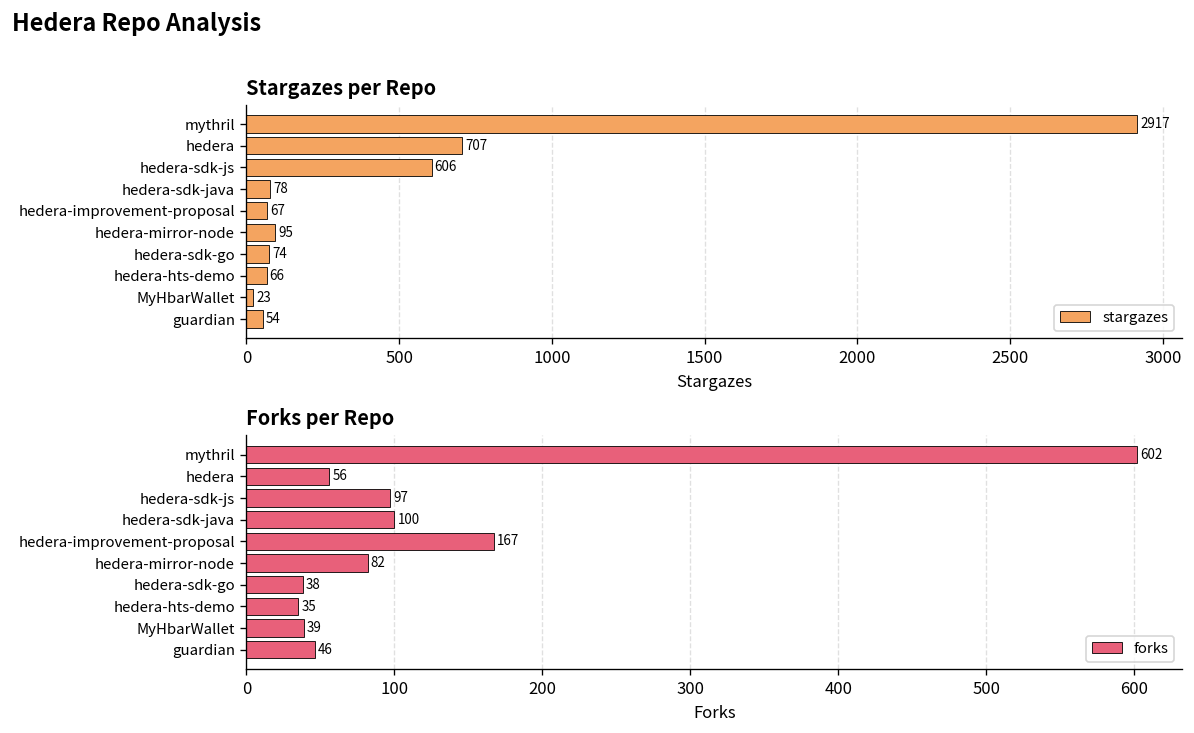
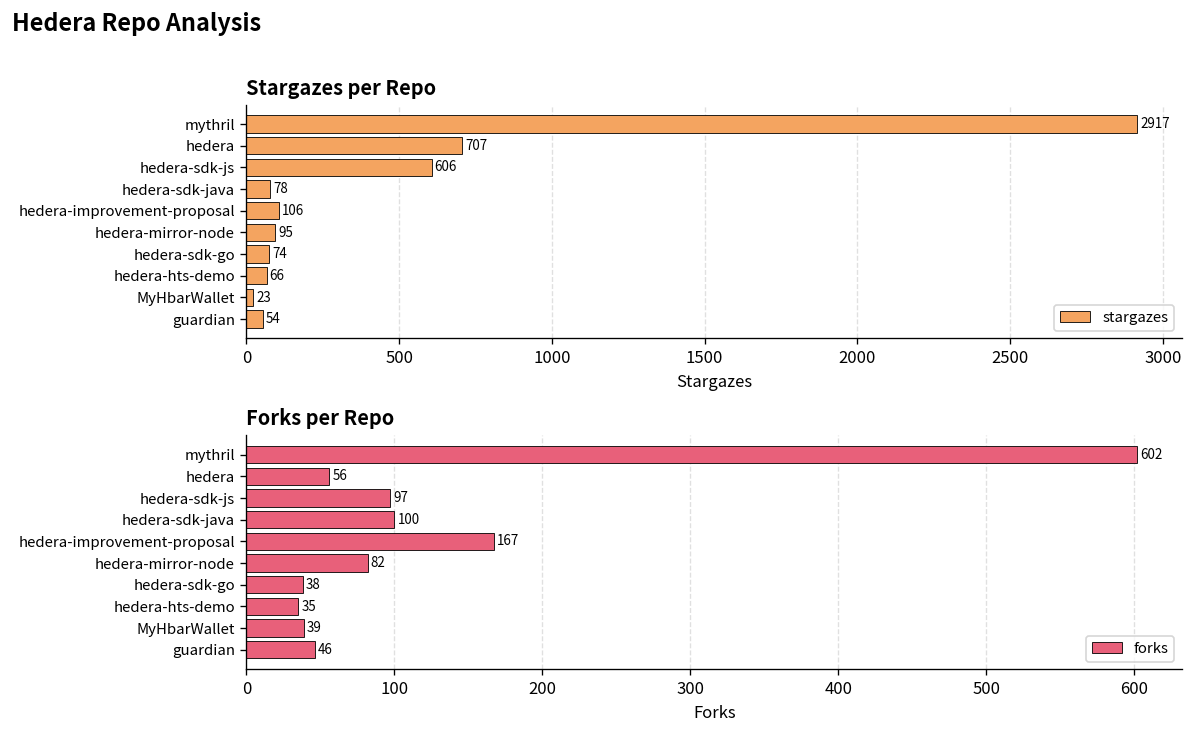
  {
    "Stargazes per Repo": {
      "mythril": 2917,
      "hedera": 707,
      "hedera-sdk-js": 606,
      "hedera-sdk-java": 78,
-     "hedera-improvement-proposal": 67,
+     "hedera-improvement-proposal": 106,
      "hedera-mirror-node": 95,
      "hedera-sdk-go": 74,
      "hedera-hts-demo": 66,
      "MyHbarWallet": 23,
      "guardian": 54
    },
    "Forks per Repo": {
      "mythril": 602,
      "hedera": 56,
      "hedera-sdk-js": 97,
      "hedera-sdk-java": 100,
      "hedera-improvement-proposal": 167,
      "hedera-mirror-node": 82,
      "hedera-sdk-go": 38,
      "hedera-hts-demo": 35,
      "MyHbarWallet": 39,
      "guardian": 46
    }
  }
